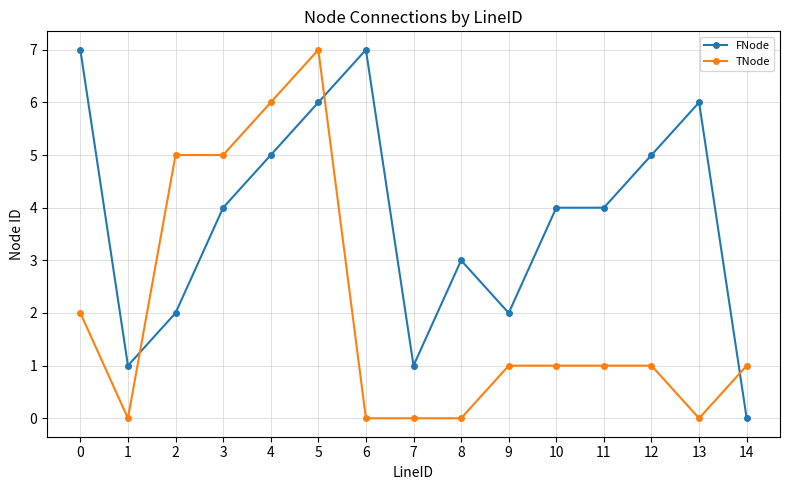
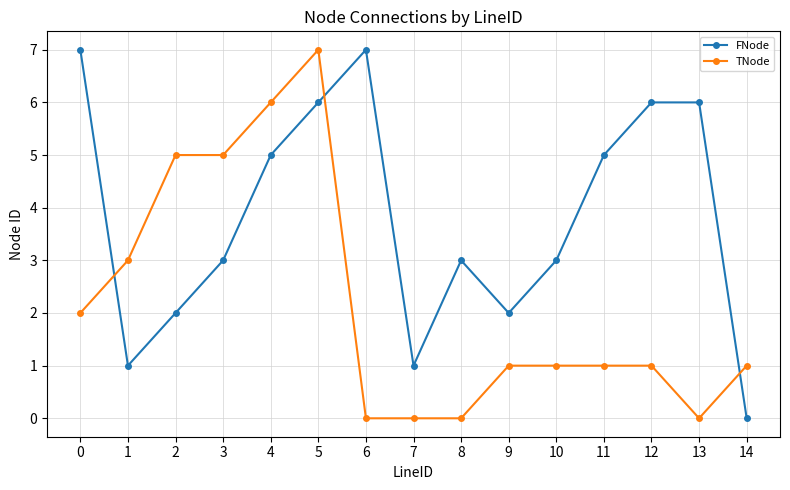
  {
    "FNode": {
      "0": 7,
      "1": 1,
      "2": 2,
-     "3": 4,
+     "3": 3,
      "4": 5,
      "5": 6,
      "6": 7,
      "7": 1,
      "8": 3,
      "9": 2,
-     "10": 4,
-     "11": 4,
-     "12": 5,
+     "10": 3,
+     "11": 5,
+     "12": 6,
      "13": 6,
      "14": 0
    },
    "TNode": {
      "0": 2,
-     "1": 0,
+     "1": 3,
      "2": 5,
      "3": 5,
      "4": 6,
      "5": 7,
      "6": 0,
      "7": 0,
      "8": 0,
      "9": 1,
      "10": 1,
      "11": 1,
      "12": 1,
      "13": 0,
      "14": 1
    }
  }
